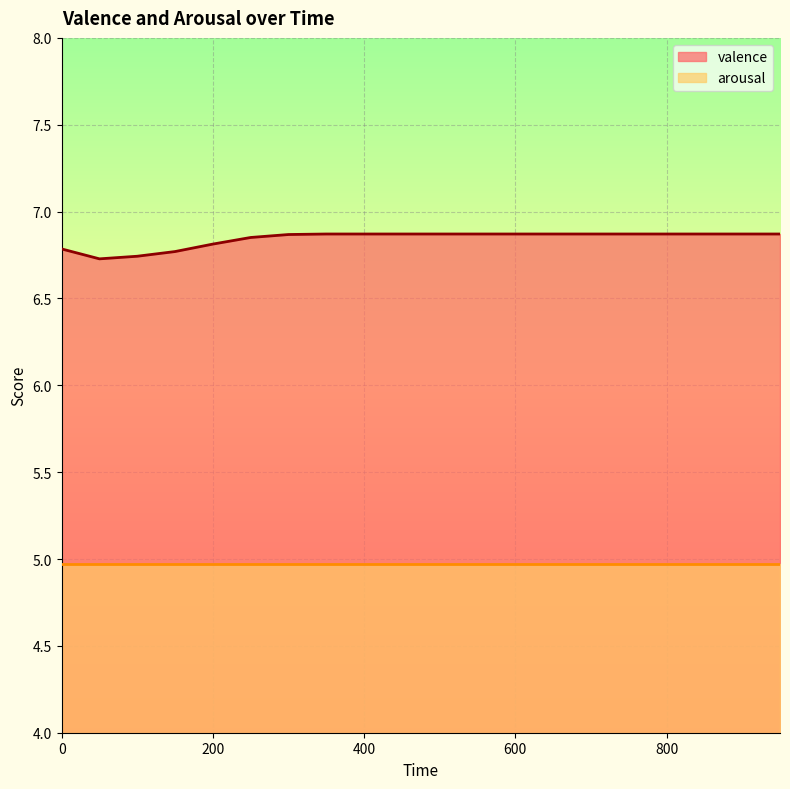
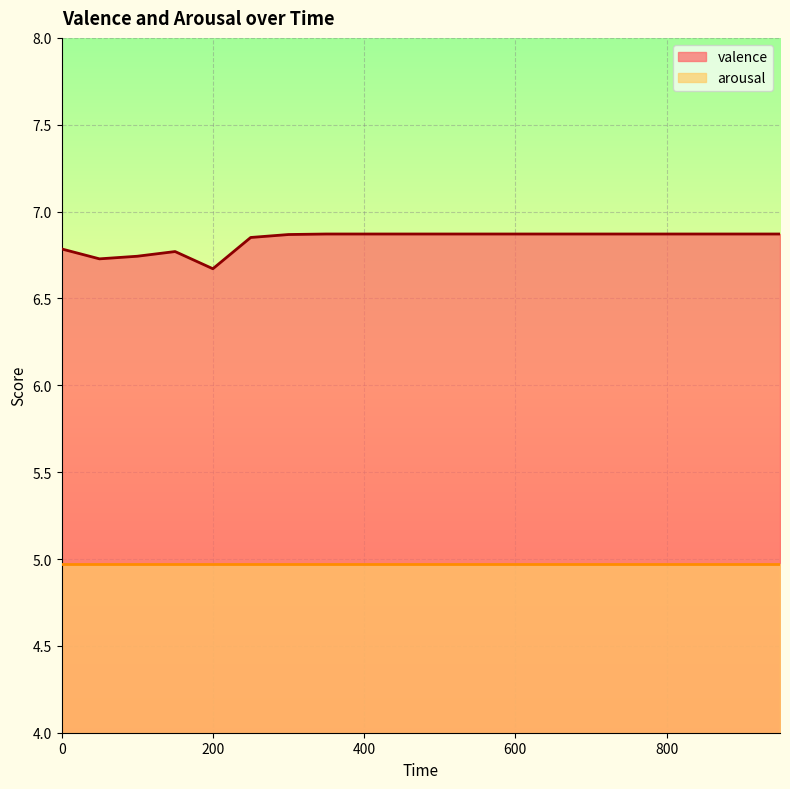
  {
    "valence": {
      "0": 6.79,
-     "200": 6.81,
+     "200": 6.67,
      "400": 6.87,
      "600": 6.87,
      "800": 6.87
    },
    "arousal": {
      "0": 4.97,
      "200": 4.97,
      "400": 4.97,
      "600": 4.97,
      "800": 4.97
    }
  }
